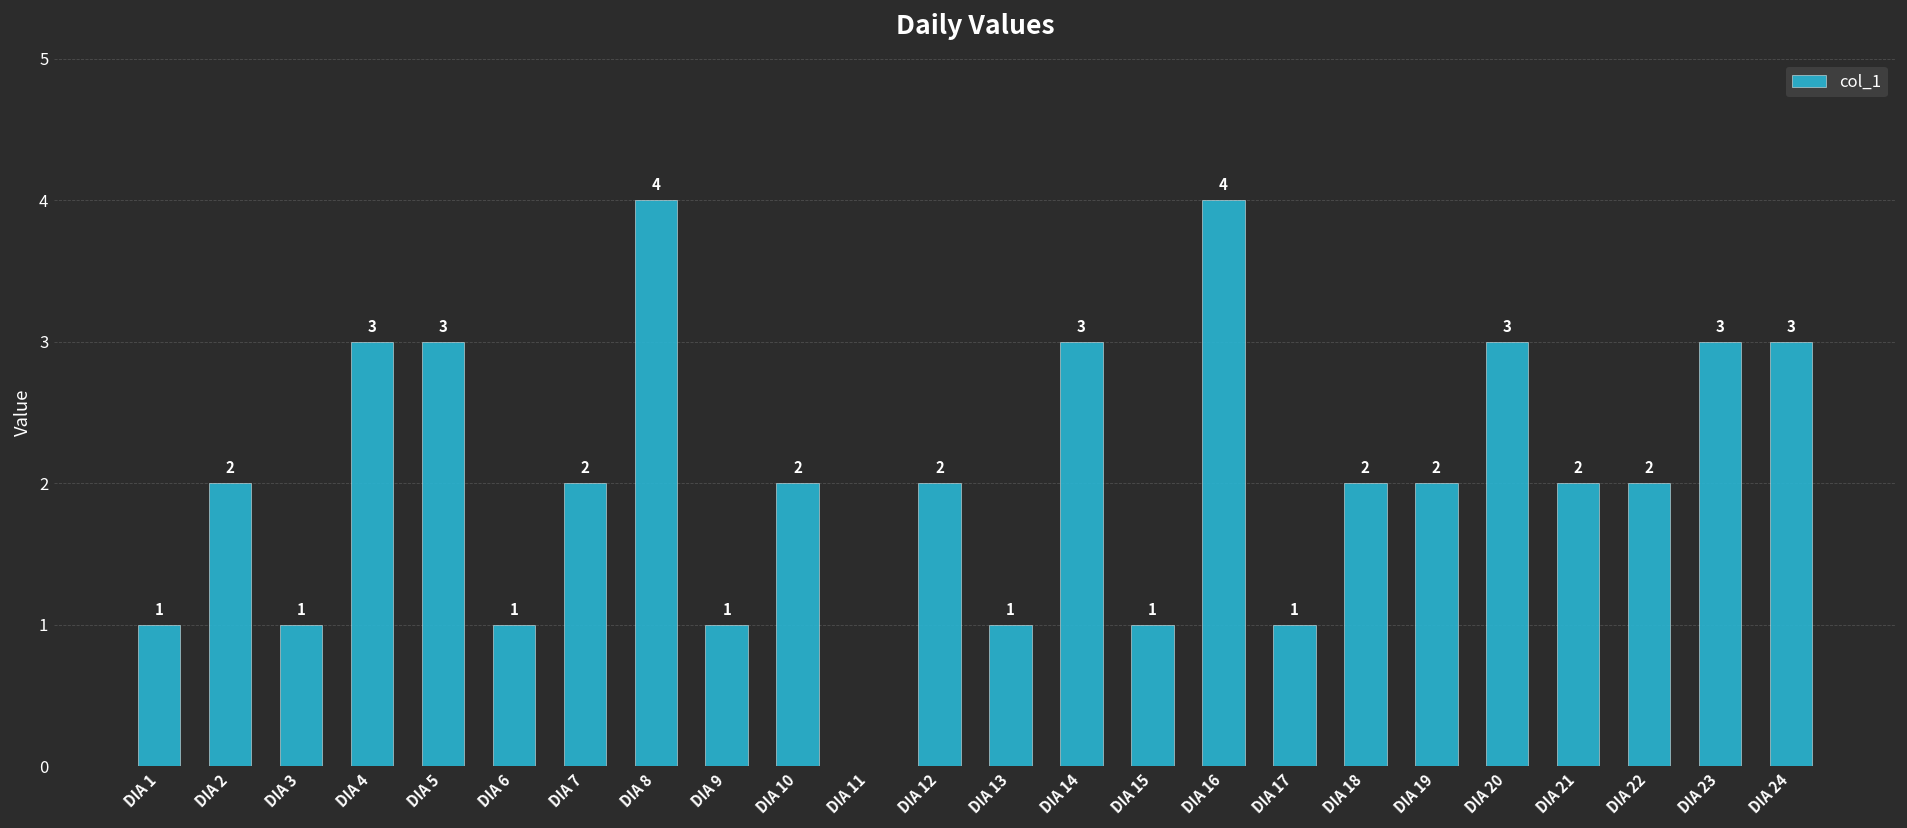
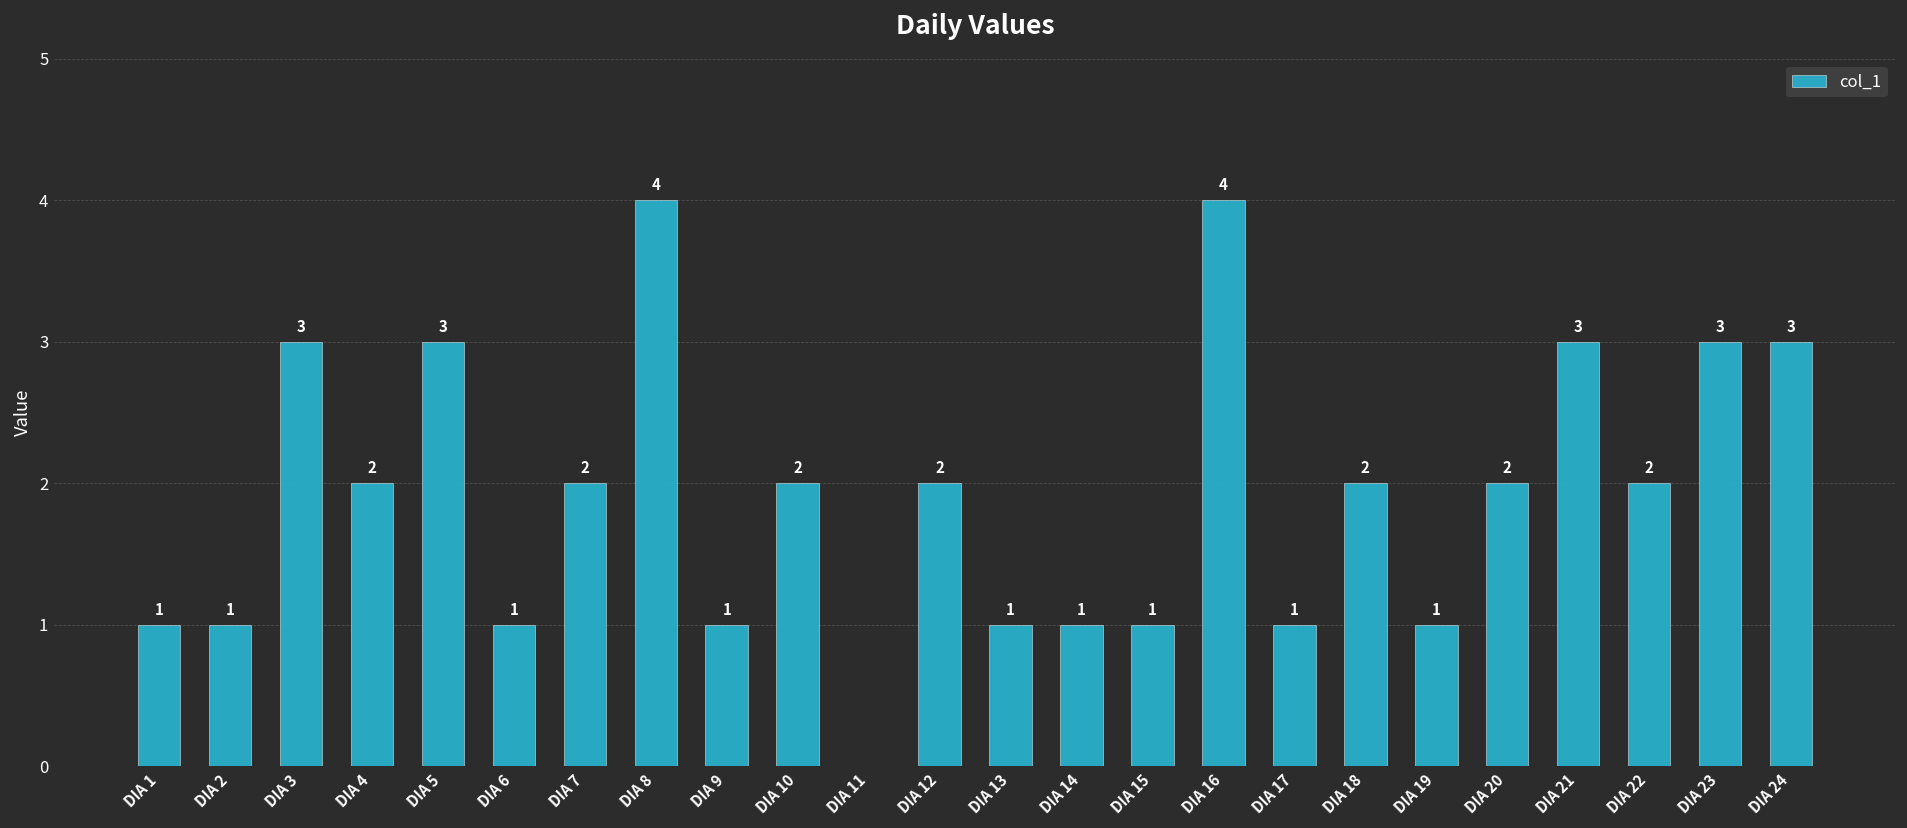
  {
    "DIA 1": 1,
-   "DIA 2": 2,
-   "DIA 3": 1,
-   "DIA 4": 3,
+   "DIA 2": 1,
+   "DIA 3": 3,
+   "DIA 4": 2,
    "DIA 5": 3,
    "DIA 6": 1,
    "DIA 7": 2,
    "DIA 8": 4,
    "DIA 9": 1,
    "DIA 10": 2,
    "DIA 12": 2,
    "DIA 13": 1,
-   "DIA 14": 3,
+   "DIA 14": 1,
    "DIA 15": 1,
    "DIA 16": 4,
    "DIA 17": 1,
    "DIA 18": 2,
-   "DIA 19": 2,
-   "DIA 20": 3,
-   "DIA 21": 2,
+   "DIA 19": 1,
+   "DIA 20": 2,
+   "DIA 21": 3,
    "DIA 22": 2,
    "DIA 23": 3,
    "DIA 24": 3
  }
